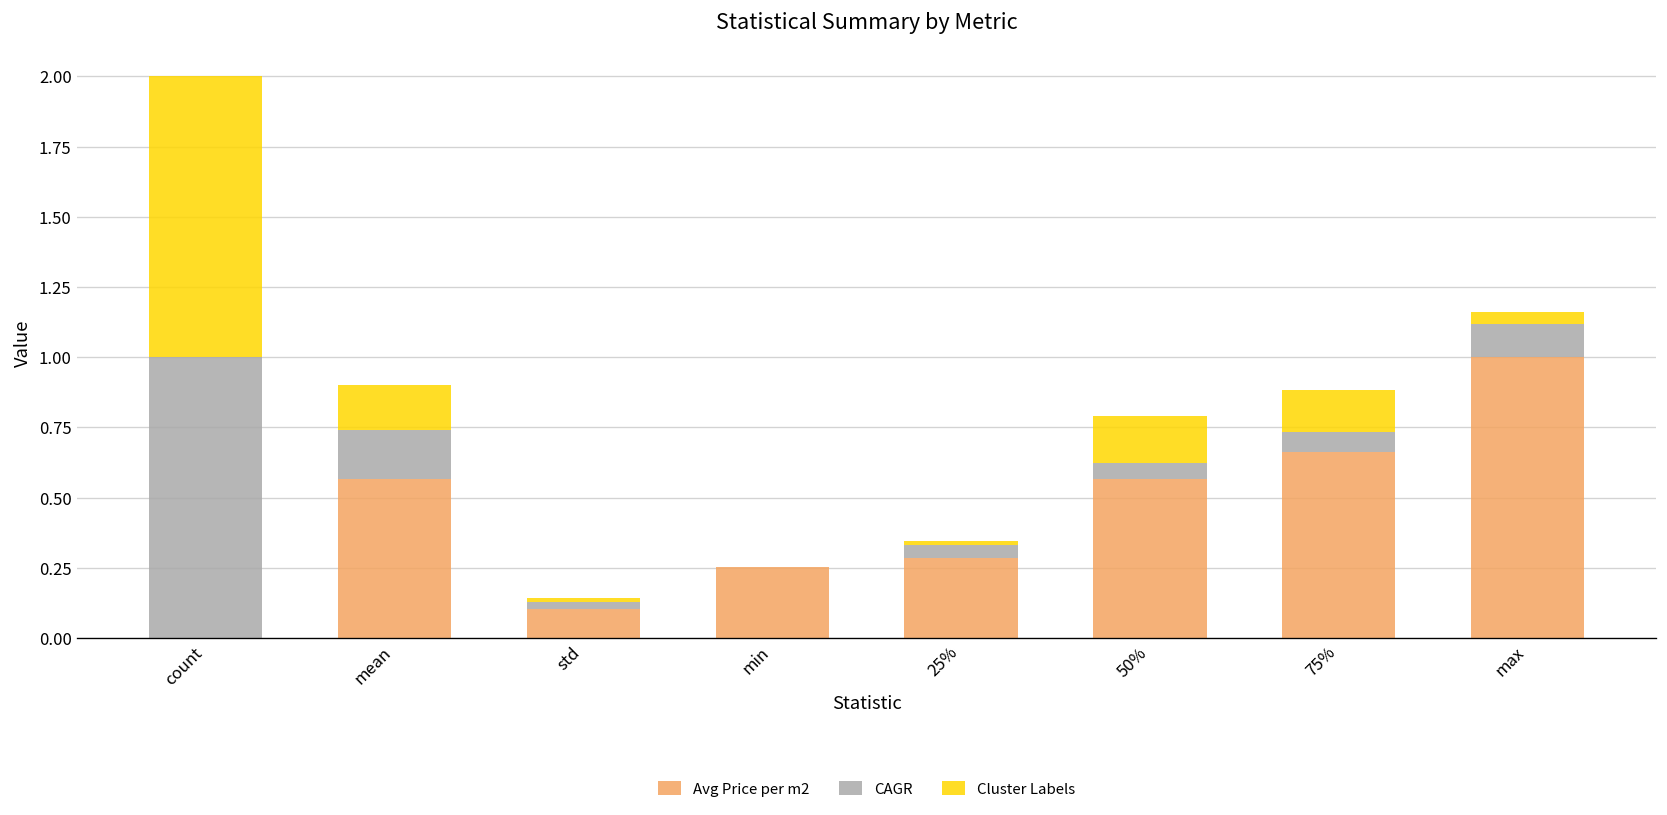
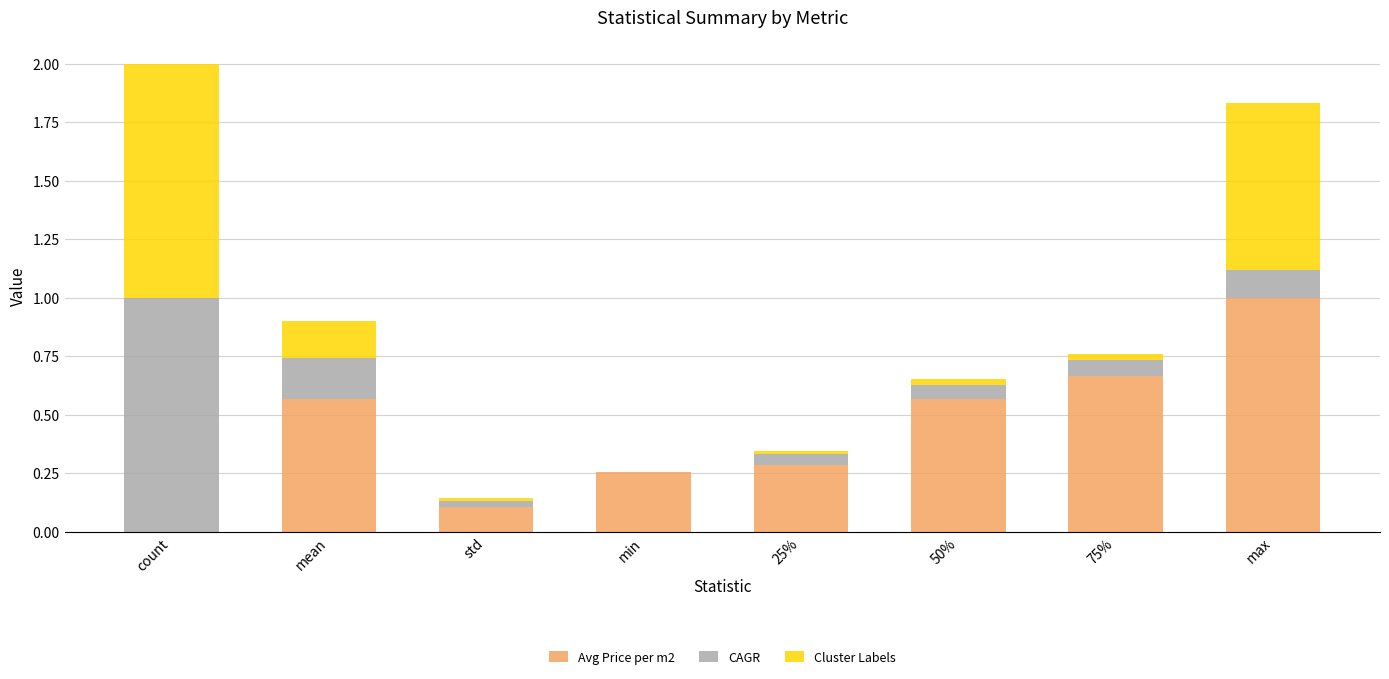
  {
    "Avg Price per m2": {
      "count": 0.00,
      "mean": 0.57,
      "std": 0.10,
      "min": 0.25,
      "25%": 0.28,
      "50%": 0.57,
      "75%": 0.66,
      "max": 1.00
    },
    "CAGR": {
      "count": 1.00,
      "mean": 0.17,
      "std": 0.03,
      "min": 0.00,
      "25%": 0.05,
      "50%": 0.06,
      "75%": 0.07,
      "max": 0.12
    },
    "Cluster Labels": {
      "count": 1.00,
      "mean": 0.16,
      "std": 0.01,
      "min": 0.00,
      "25%": 0.01,
-     "50%": 0.16,
-     "75%": 0.15,
-     "max": 0.04
+     "50%": 0.03,
+     "75%": 0.03,
+     "max": 0.71
    }
  }
